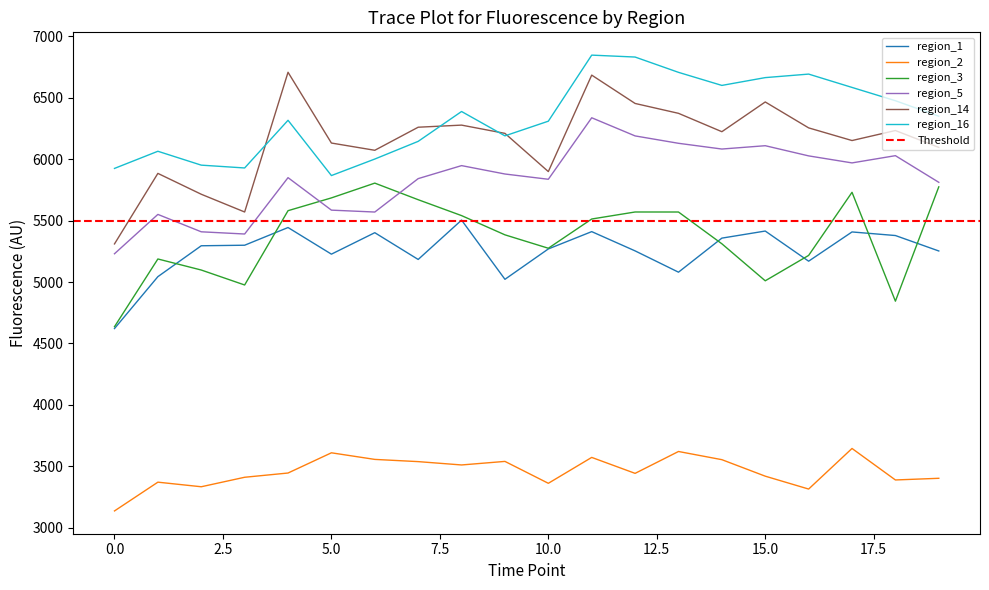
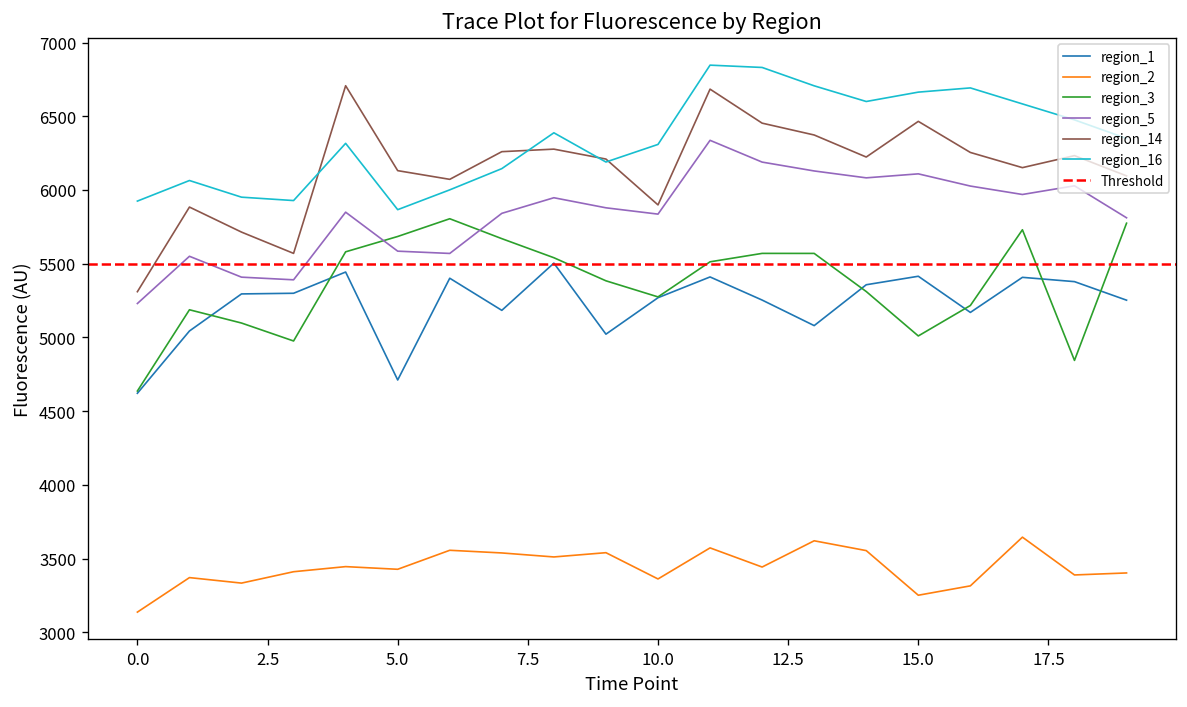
  {
    "region_1": {
-     "5.0": 5230,
+     "5.0": 4710,
      "15.0": 5410
    },
    "region_2": {
      "0.0": 3140,
-     "5.0": 3610,
+     "5.0": 3430,
      "10.0": 3360,
-     "15.0": 3420
+     "15.0": 3250
    },
    "region_3": {
      "5.0": 5680,
      "15.0": 5010
    },
    "region_5": {
      "0.0": 5230,
      "5.0": 5590,
      "10.0": 5840,
      "15.0": 6110
    },
    "region_14": {
      "0.0": 5310,
      "5.0": 6130,
      "10.0": 5900,
      "15.0": 6470
    },
    "region_16": {
      "0.0": 5920,
      "5.0": 5870,
      "10.0": 6310,
      "15.0": 6660
    }
  }
